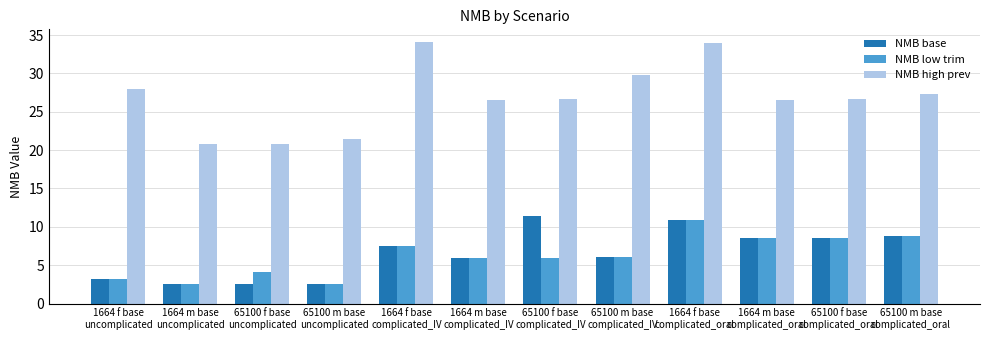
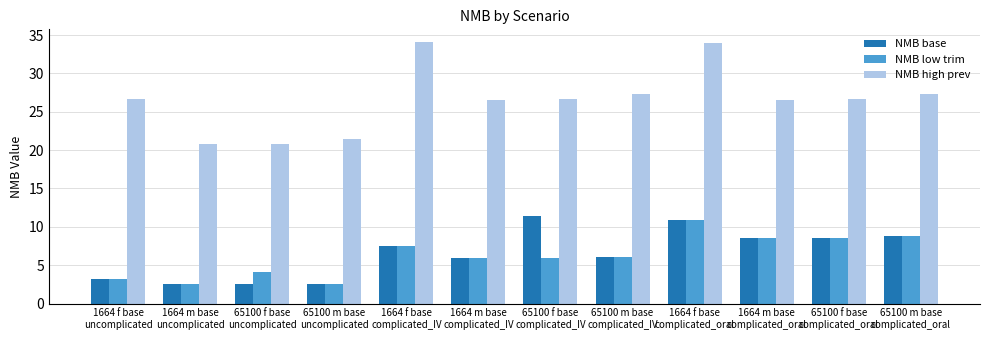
  {
    "NMB base": {
      "1664 f base uncomplicated": 3,
      "1664 m base uncomplicated": 3,
      "65100 f base uncomplicated": 3,
      "65100 m base uncomplicated": 3,
      "1664 f base complicated_IV": 8,
      "1664 m base complicated_IV": 6,
      "65100 f base complicated_IV": 11,
      "65100 m base complicated_IV": 6,
      "1664 f base complicated_oral": 11,
      "1664 m base complicated_oral": 9,
      "65100 f base complicated_oral": 9,
      "65100 m base complicated_oral": 9
    },
    "NMB low trim": {
      "1664 f base uncomplicated": 3,
      "1664 m base uncomplicated": 3,
      "65100 f base uncomplicated": 4,
      "65100 m base uncomplicated": 3,
      "1664 f base complicated_IV": 8,
      "1664 m base complicated_IV": 6,
      "65100 f base complicated_IV": 6,
      "65100 m base complicated_IV": 6,
      "1664 f base complicated_oral": 11,
      "1664 m base complicated_oral": 9,
      "65100 f base complicated_oral": 9,
      "65100 m base complicated_oral": 9
    },
    "NMB high prev": {
-     "1664 f base uncomplicated": 28,
+     "1664 f base uncomplicated": 27,
      "1664 m base uncomplicated": 21,
      "65100 f base uncomplicated": 21,
      "65100 m base uncomplicated": 21,
      "1664 f base complicated_IV": 34,
      "1664 m base complicated_IV": 27,
      "65100 f base complicated_IV": 27,
-     "65100 m base complicated_IV": 30,
+     "65100 m base complicated_IV": 27,
      "1664 f base complicated_oral": 34,
      "1664 m base complicated_oral": 27,
      "65100 f base complicated_oral": 27,
      "65100 m base complicated_oral": 27
    }
  }
